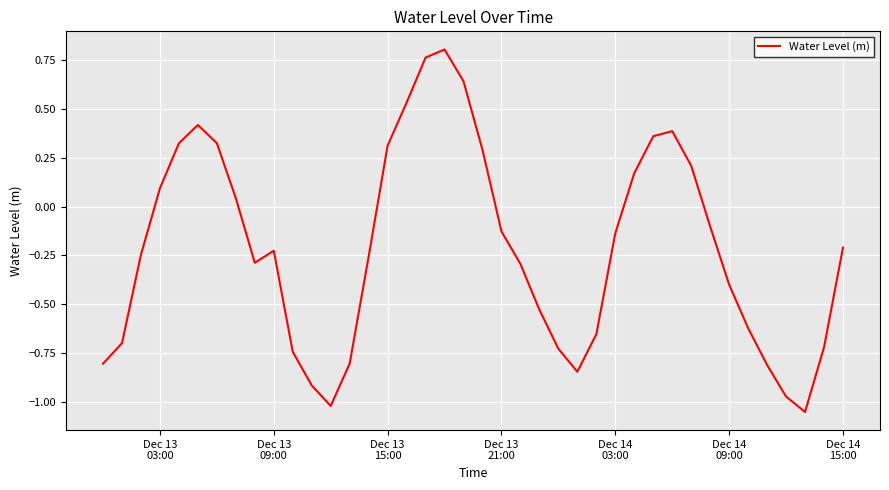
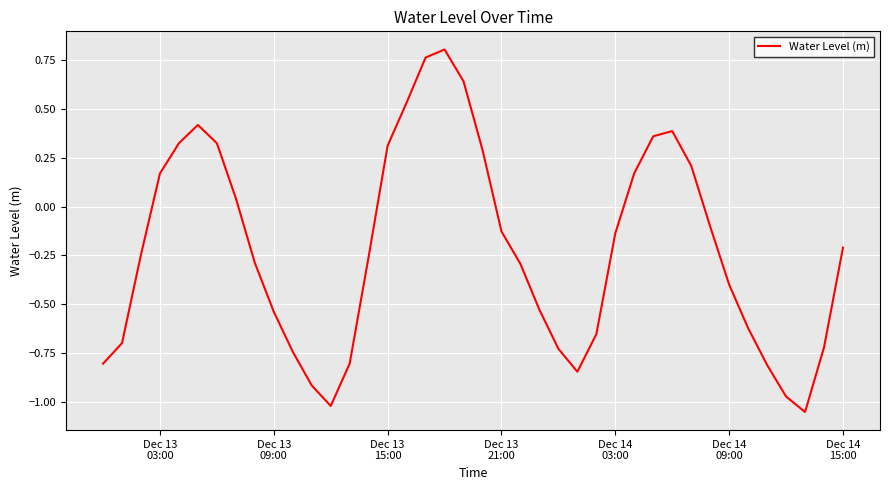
  {
-   "Dec 13 03:00": 0.09,
-   "Dec 13 09:00": -0.23,
+   "Dec 13 03:00": 0.17,
+   "Dec 13 09:00": -0.54,
    "Dec 13 15:00": 0.31,
    "Dec 13 21:00": -0.13,
    "Dec 14 03:00": -0.14,
    "Dec 14 09:00": -0.40,
    "Dec 14 15:00": -0.21
  }
